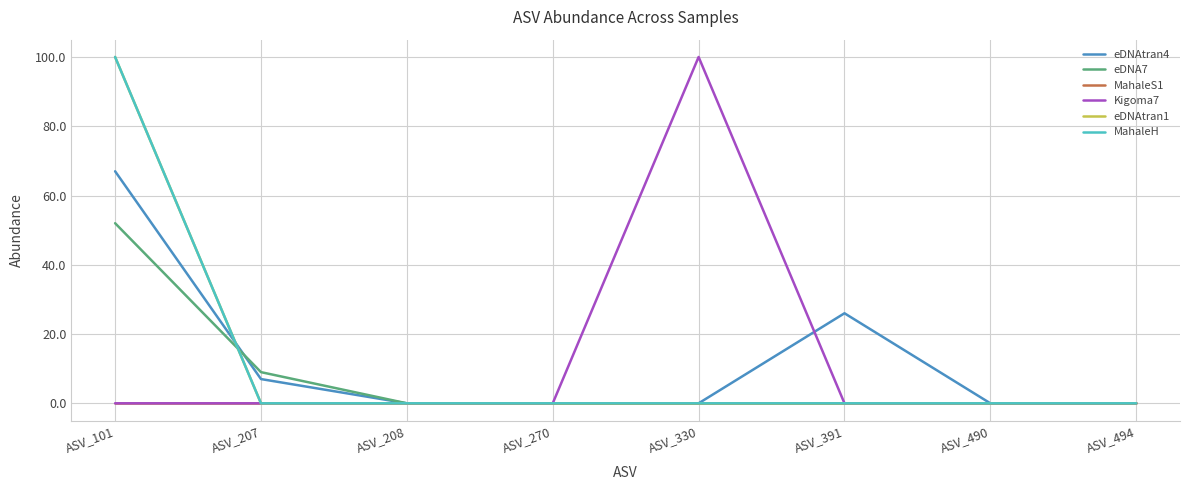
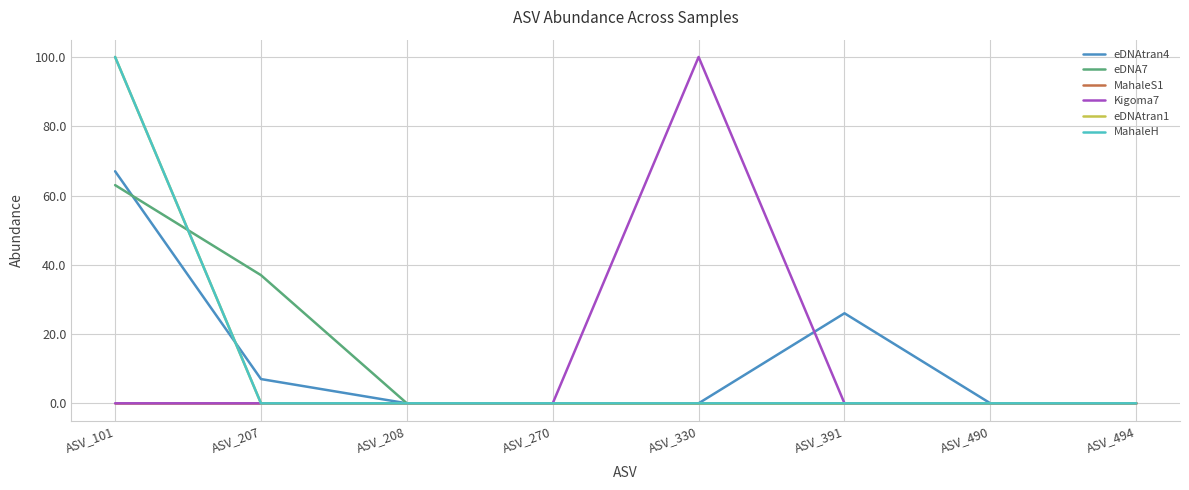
  {
    "eDNA7": {
-     "ASV_101": 52,
-     "ASV_207": 9
+     "ASV_101": 63,
+     "ASV_207": 37
    },
    "Kigoma7": {
      "ASV_330": 100
    }
  }
